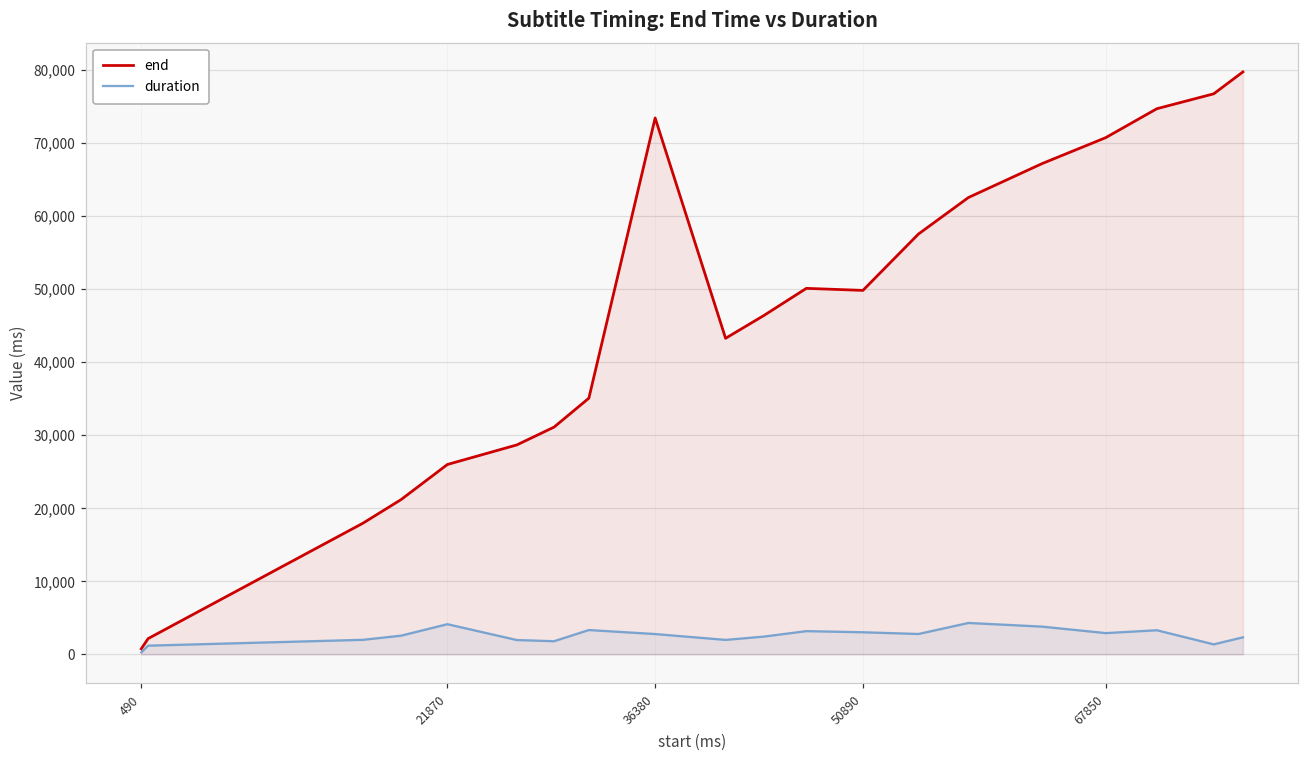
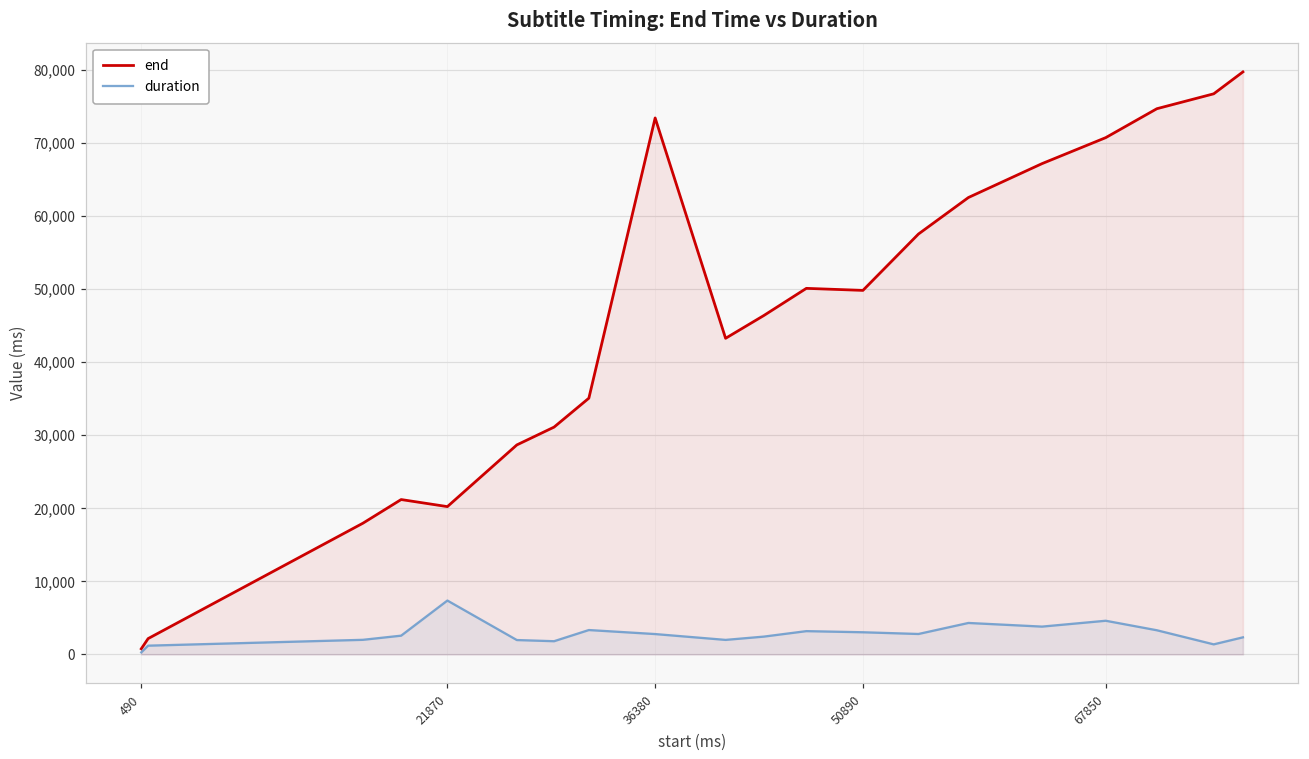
  {
    "end": {
      "490": "1,000",
-     "21870": "26,000",
+     "21870": "20,000",
      "36380": "73,000",
      "50890": "50,000",
      "67850": "71,000"
    },
    "duration": {
      "490": "0",
-     "21870": "4,000",
+     "21870": "7,000",
      "36380": "3,000",
      "50890": "3,000",
-     "67850": "3,000"
+     "67850": "5,000"
    }
  }
